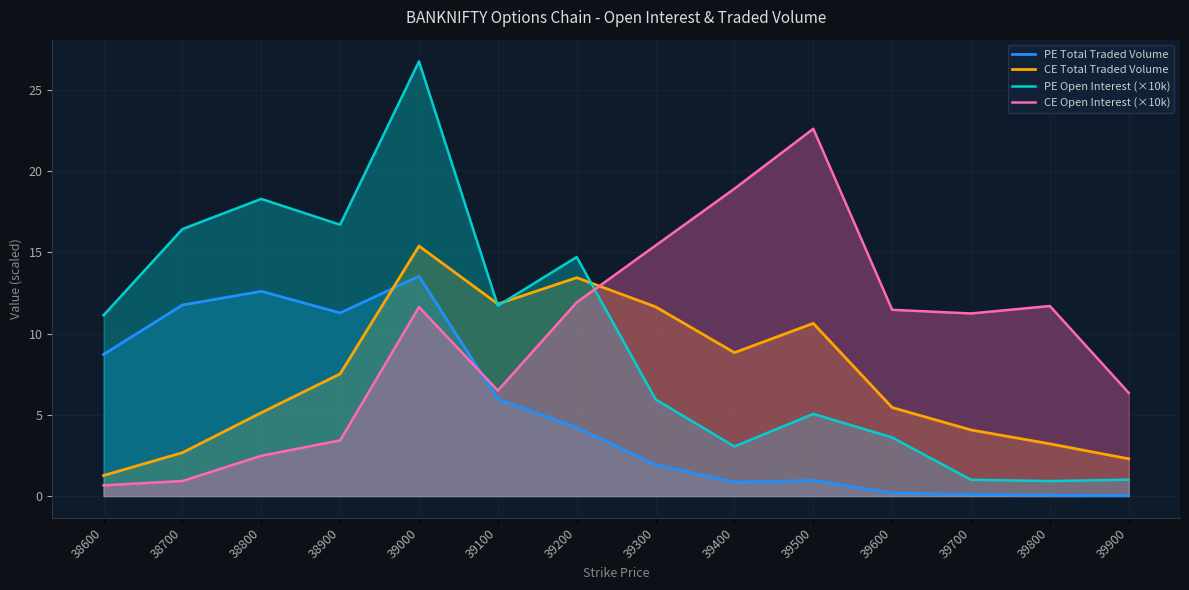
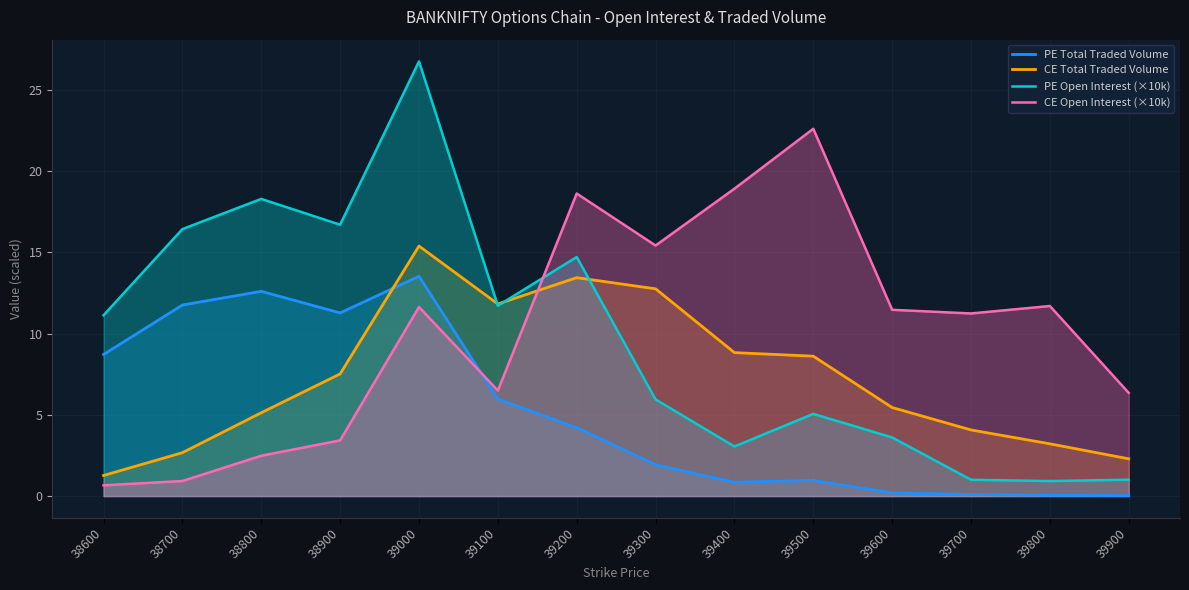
  {
    "PE Total Traded Volume": {
      "38600": 8.7,
      "38700": 11.8,
      "38800": 12.6,
      "38900": 11.3,
      "39000": 13.5,
      "39100": 6.0,
      "39200": 4.2,
      "39300": 1.9,
      "39400": 0.9,
      "39500": 1.0,
      "39600": 0.2,
      "39700": 0.1,
      "39800": 0.0,
      "39900": 0.0
    },
    "CE Total Traded Volume": {
      "38600": 1.3,
      "38700": 2.7,
      "38800": 5.1,
      "38900": 7.5,
      "39000": 15.4,
      "39200": 13.4,
-     "39300": 11.6,
+     "39300": 12.7,
      "39400": 8.8,
-     "39500": 10.6,
+     "39500": 8.6,
      "39600": 5.4,
      "39700": 4.1,
      "39800": 3.2,
      "39900": 2.3
    },
    "PE Open Interest (×10k)": {
      "38600": 11.1,
      "38700": 16.4,
      "38800": 18.3,
      "38900": 16.7,
      "39000": 26.7,
      "39200": 14.7,
      "39300": 5.9,
      "39400": 3.1,
      "39500": 5.1,
      "39600": 3.6,
      "39700": 1.0,
      "39800": 0.9,
      "39900": 1.0
    },
    "CE Open Interest (×10k)": {
      "38600": 0.7,
      "38700": 0.9,
      "38800": 2.5,
      "38900": 3.4,
      "39000": 11.6,
      "39100": 6.5,
-     "39200": 11.9,
+     "39200": 18.6,
      "39300": 15.4,
      "39400": 18.9,
      "39500": 22.6,
      "39600": 11.5,
      "39700": 11.2,
      "39800": 11.7,
      "39900": 6.3
    }
  }
